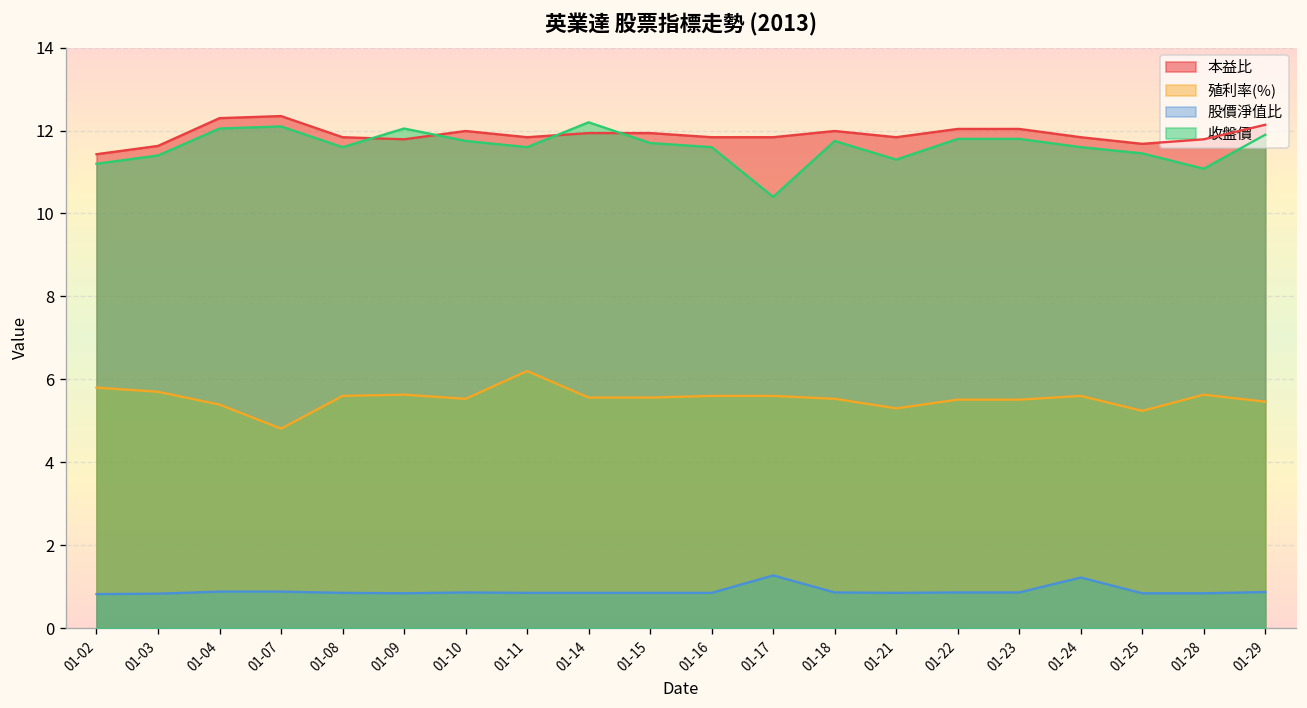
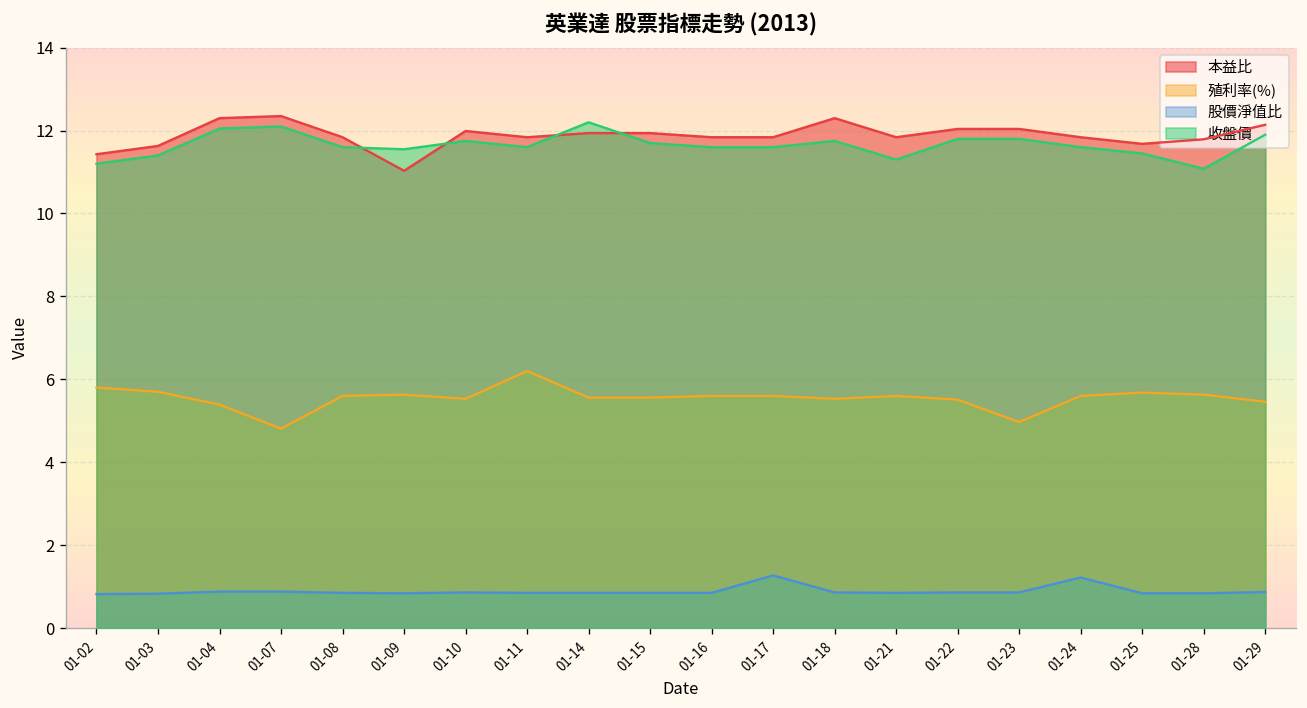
  {
    "本益比": {
      "01-02": 11.4,
      "01-03": 11.6,
      "01-04": 12.3,
      "01-07": 12.4,
      "01-08": 11.8,
-     "01-09": 11.8,
+     "01-09": 11.0,
      "01-10": 12.0,
      "01-11": 11.8,
      "01-14": 11.9,
      "01-15": 11.9,
      "01-16": 11.8,
      "01-17": 11.8,
-     "01-18": 12.0,
+     "01-18": 12.3,
      "01-21": 11.8,
      "01-22": 12.0,
      "01-23": 12.0,
      "01-24": 11.8,
      "01-25": 11.7
    },
    "殖利率(%)": {
      "01-02": 5.8,
      "01-03": 5.7,
      "01-04": 5.4,
      "01-07": 4.8,
      "01-08": 5.6,
      "01-09": 5.6,
      "01-10": 5.5,
      "01-11": 6.2,
      "01-14": 5.6,
      "01-15": 5.6,
      "01-16": 5.6,
      "01-17": 5.6,
      "01-18": 5.5,
-     "01-21": 5.3,
+     "01-21": 5.6,
      "01-22": 5.5,
-     "01-23": 5.5,
+     "01-23": 5.0,
      "01-24": 5.6,
-     "01-25": 5.2,
+     "01-25": 5.7,
      "01-28": 5.6,
      "01-29": 5.5
    },
    "股價淨值比": {
      "01-02": 0.8,
      "01-03": 0.8,
      "01-04": 0.9,
      "01-07": 0.9,
      "01-08": 0.9,
      "01-09": 0.8,
      "01-10": 0.9,
      "01-11": 0.9,
      "01-14": 0.9,
      "01-15": 0.9,
      "01-16": 0.9,
      "01-17": 1.3,
      "01-18": 0.9,
      "01-21": 0.9,
      "01-22": 0.9,
      "01-23": 0.9,
      "01-24": 1.2,
      "01-25": 0.8,
      "01-28": 0.8,
      "01-29": 0.9
    },
    "收盤價": {
      "01-02": 11.2,
      "01-03": 11.4,
      "01-04": 12.1,
      "01-07": 12.1,
      "01-08": 11.6,
-     "01-09": 12.1,
+     "01-09": 11.6,
      "01-10": 11.8,
      "01-11": 11.6,
      "01-14": 12.2,
      "01-15": 11.7,
      "01-16": 11.6,
-     "01-17": 10.4,
+     "01-17": 11.6,
      "01-18": 11.8,
      "01-21": 11.3,
      "01-22": 11.8,
      "01-23": 11.8,
      "01-24": 11.6,
      "01-25": 11.5,
      "01-28": 11.1
    }
  }
